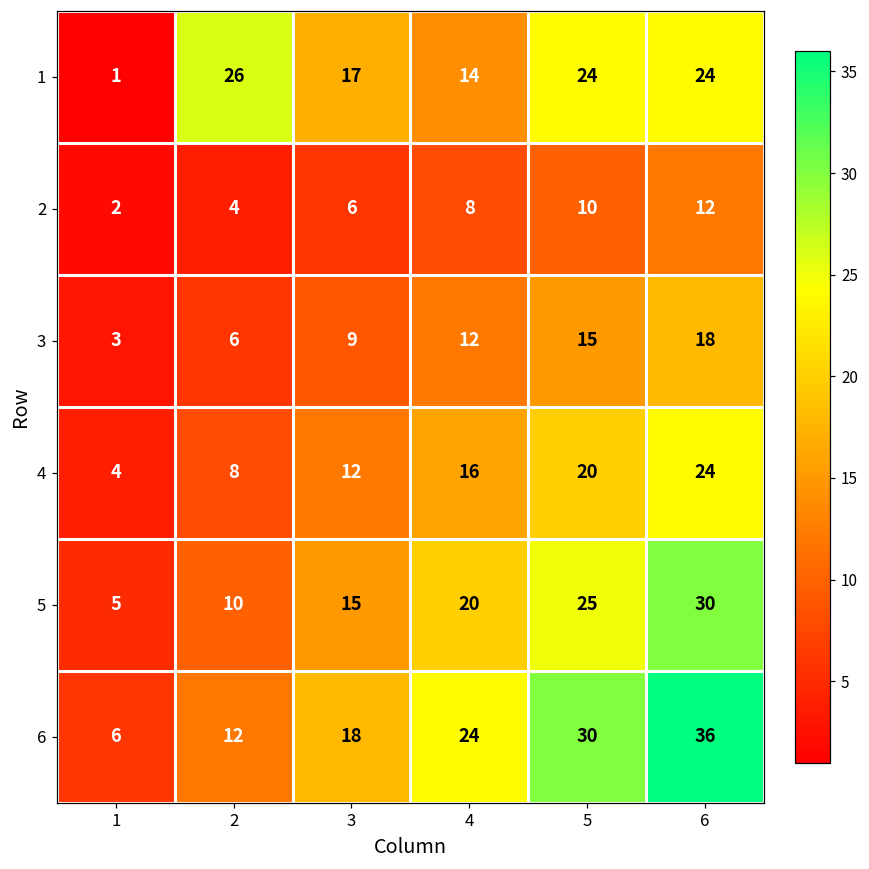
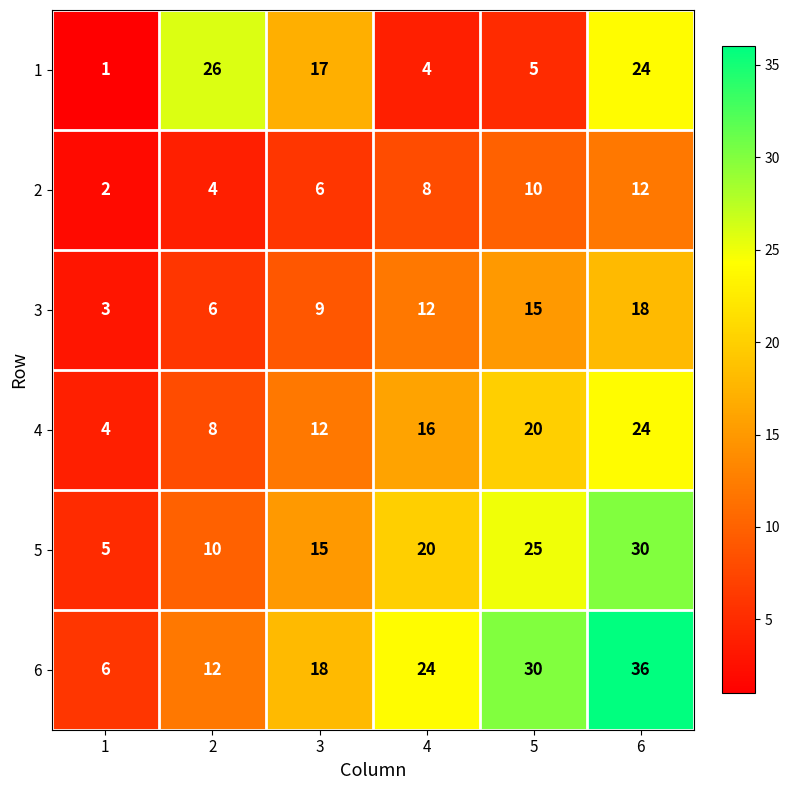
  {
    "1": {
      "1": 1,
      "2": 26,
      "3": 17,
-     "4": 14,
-     "5": 24,
+     "4": 4,
+     "5": 5,
      "6": 24
    },
    "2": {
      "1": 2,
      "2": 4,
      "3": 6,
      "4": 8,
      "5": 10,
      "6": 12
    },
    "3": {
      "1": 3,
      "2": 6,
      "3": 9,
      "4": 12,
      "5": 15,
      "6": 18
    },
    "4": {
      "1": 4,
      "2": 8,
      "3": 12,
      "4": 16,
      "5": 20,
      "6": 24
    },
    "5": {
      "1": 5,
      "2": 10,
      "3": 15,
      "4": 20,
      "5": 25,
      "6": 30
    },
    "6": {
      "1": 6,
      "2": 12,
      "3": 18,
      "4": 24,
      "5": 30,
      "6": 36
    }
  }
